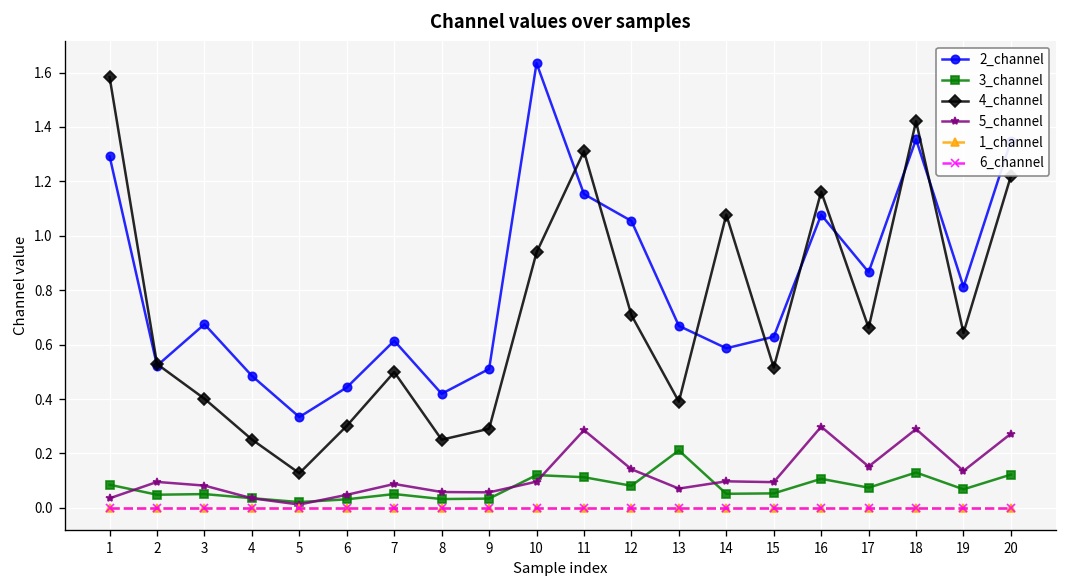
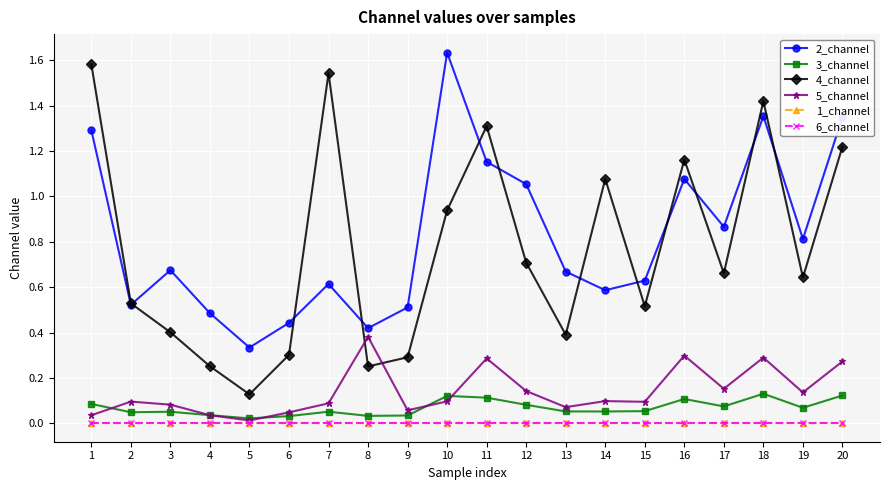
  {
    "2_channel": {
      "1": 1.29,
      "3": 0.67,
      "4": 0.49,
      "5": 0.33,
      "6": 0.44,
      "7": 0.61,
      "8": 0.42,
      "9": 0.51,
      "10": 1.63,
      "11": 1.15,
      "12": 1.05,
      "13": 0.67,
      "14": 0.59,
      "15": 0.63,
      "16": 1.08,
      "17": 0.87,
      "18": 1.35,
      "19": 0.81
    },
    "3_channel": {
      "1": 0.08,
      "2": 0.05,
      "3": 0.05,
      "6": 0.03,
      "7": 0.05,
      "8": 0.03,
      "9": 0.03,
      "10": 0.12,
      "11": 0.11,
      "12": 0.08,
-     "13": 0.21,
+     "13": 0.05,
      "14": 0.05,
      "15": 0.05,
      "16": 0.11,
      "17": 0.07,
      "18": 0.13,
      "19": 0.07,
      "20": 0.12
    },
    "4_channel": {
      "1": 1.58,
      "3": 0.40,
      "4": 0.25,
      "5": 0.13,
      "6": 0.30,
-     "7": 0.50,
+     "7": 1.54,
      "8": 0.25,
      "9": 0.29,
      "10": 0.94,
      "11": 1.31,
      "12": 0.71,
      "13": 0.39,
      "14": 1.08,
      "15": 0.52,
      "16": 1.16,
      "17": 0.66,
      "18": 1.42,
      "19": 0.64,
      "20": 1.22
    },
    "5_channel": {
      "1": 0.03,
      "2": 0.10,
      "3": 0.08,
      "6": 0.05,
      "7": 0.09,
-     "8": 0.06,
+     "8": 0.38,
      "9": 0.06,
      "10": 0.10,
      "11": 0.29,
      "12": 0.14,
      "13": 0.07,
      "14": 0.10,
      "15": 0.09,
      "16": 0.30,
      "17": 0.15,
      "18": 0.29,
      "19": 0.14,
      "20": 0.27
    },
    "6_channel": {
      "1": 0.00,
      "2": 0.00,
      "3": 0.00,
      "4": 0.00,
      "5": 0.00,
      "6": 0.00,
      "7": 0.00,
      "8": 0.00,
      "9": 0.00,
      "10": 0.00,
      "11": 0.00,
      "12": 0.00,
      "13": 0.00,
      "14": 0.00,
      "15": 0.00,
      "16": 0.00,
      "17": 0.00,
      "18": 0.00,
      "19": 0.00,
      "20": 0.00
    }
  }
